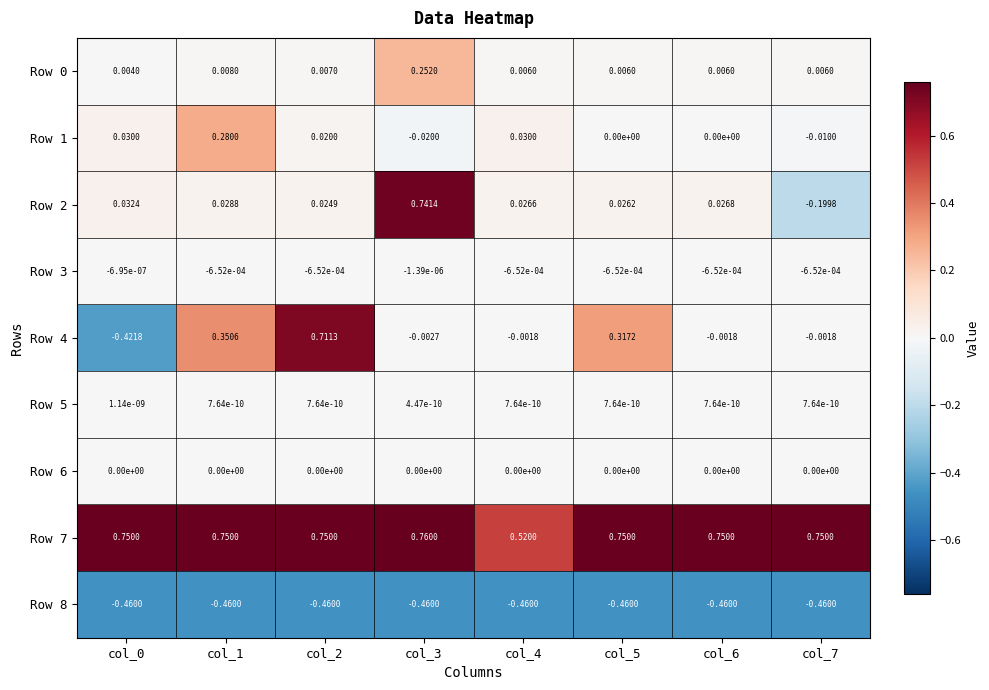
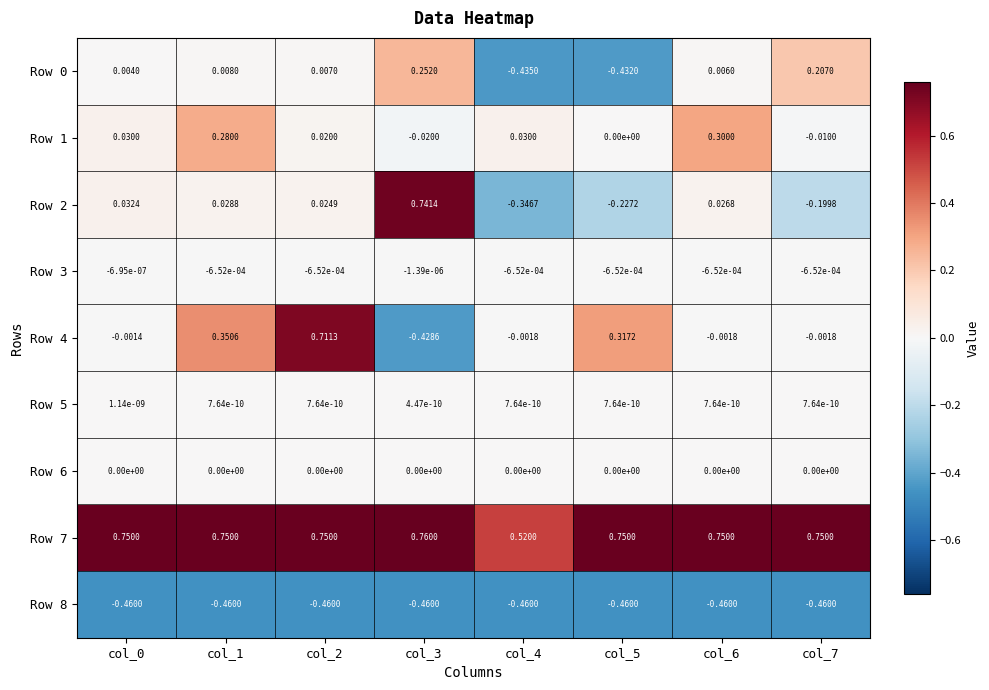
  {
    "Row 0": {
      "col_0": "0.0040",
      "col_1": "0.0080",
      "col_2": "0.0070",
      "col_3": "0.2520",
-     "col_4": "0.0060",
-     "col_5": "0.0060",
+     "col_4": "-0.4350",
+     "col_5": "-0.4320",
      "col_6": "0.0060",
-     "col_7": "0.0060"
+     "col_7": "0.2070"
    },
    "Row 1": {
      "col_0": "0.0300",
      "col_1": "0.2800",
      "col_2": "0.0200",
      "col_3": "-0.0200",
      "col_4": "0.0300",
      "col_5": "0.00e+00",
-     "col_6": "0.00e+00",
+     "col_6": "0.3000",
      "col_7": "-0.0100"
    },
    "Row 2": {
      "col_0": "0.0324",
      "col_1": "0.0288",
      "col_2": "0.0249",
      "col_3": "0.7414",
-     "col_4": "0.0266",
-     "col_5": "0.0262",
+     "col_4": "-0.3467",
+     "col_5": "-0.2272",
      "col_6": "0.0268",
      "col_7": "-0.1998"
    },
    "Row 3": {
      "col_0": "-6.95e-07",
      "col_1": "-6.52e-04",
      "col_2": "-6.52e-04",
      "col_3": "-1.39e-06",
      "col_4": "-6.52e-04",
      "col_5": "-6.52e-04",
      "col_6": "-6.52e-04",
      "col_7": "-6.52e-04"
    },
    "Row 4": {
-     "col_0": "-0.4218",
+     "col_0": "-0.0014",
      "col_1": "0.3506",
      "col_2": "0.7113",
-     "col_3": "-0.0027",
+     "col_3": "-0.4286",
      "col_4": "-0.0018",
      "col_5": "0.3172",
      "col_6": "-0.0018",
      "col_7": "-0.0018"
    },
    "Row 5": {
      "col_0": "1.14e-09",
      "col_1": "7.64e-10",
      "col_2": "7.64e-10",
      "col_3": "4.47e-10",
      "col_4": "7.64e-10",
      "col_5": "7.64e-10",
      "col_6": "7.64e-10",
      "col_7": "7.64e-10"
    },
    "Row 6": {
      "col_0": "0.00e+00",
      "col_1": "0.00e+00",
      "col_2": "0.00e+00",
      "col_3": "0.00e+00",
      "col_4": "0.00e+00",
      "col_5": "0.00e+00",
      "col_6": "0.00e+00",
      "col_7": "0.00e+00"
    },
    "Row 7": {
      "col_0": "0.7500",
      "col_1": "0.7500",
      "col_2": "0.7500",
      "col_3": "0.7600",
      "col_4": "0.5200",
      "col_5": "0.7500",
      "col_6": "0.7500",
      "col_7": "0.7500"
    },
    "Row 8": {
      "col_0": "-0.4600",
      "col_1": "-0.4600",
      "col_2": "-0.4600",
      "col_3": "-0.4600",
      "col_4": "-0.4600",
      "col_5": "-0.4600",
      "col_6": "-0.4600",
      "col_7": "-0.4600"
    }
  }
